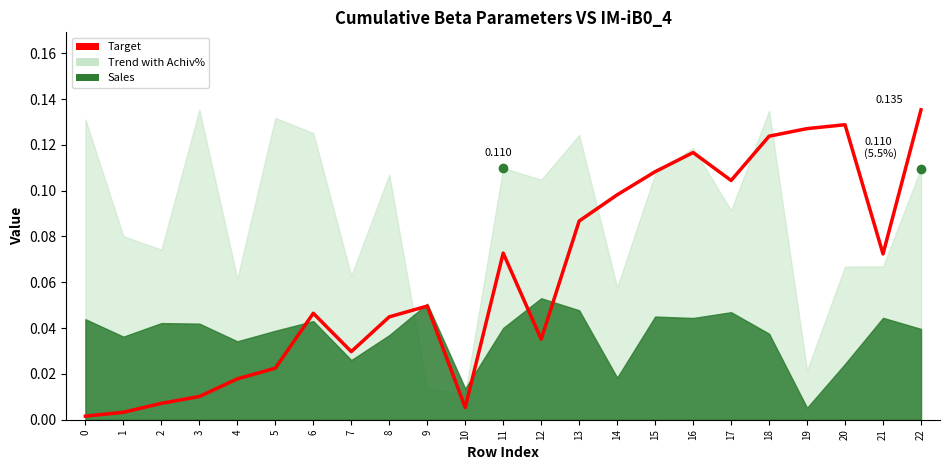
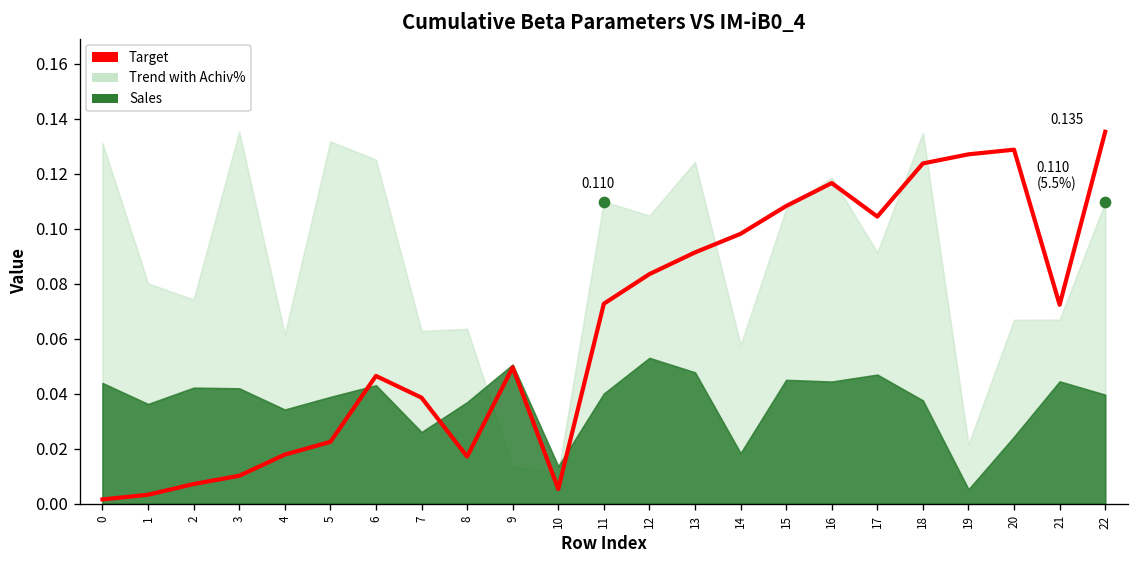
  {
    "Target": {
      "0": 0.002,
      "1": 0.003,
      "2": 0.007,
      "3": 0.010,
      "4": 0.018,
      "5": 0.022,
      "6": 0.046,
-     "7": 0.030,
-     "8": 0.045,
+     "7": 0.039,
+     "8": 0.017,
      "10": 0.005,
      "11": 0.073,
-     "12": 0.035,
-     "13": 0.087,
+     "12": 0.084,
+     "13": 0.091,
      "14": 0.098,
      "16": 0.117,
      "17": 0.104,
      "18": 0.124,
      "19": 0.127,
      "21": 0.072
    },
    "Trend with Achiv%": {
      "0": 0.131,
      "1": 0.080,
      "2": 0.074,
      "3": 0.135,
      "4": 0.062,
      "5": 0.132,
      "6": 0.125,
      "7": 0.063,
-     "8": 0.107,
+     "8": 0.064,
      "9": 0.013,
      "10": 0.011,
      "12": 0.105,
      "13": 0.124,
      "14": 0.058,
      "16": 0.119,
      "17": 0.091,
      "18": 0.135,
      "19": 0.022,
      "20": 0.067,
      "21": 0.067
    }
  }
